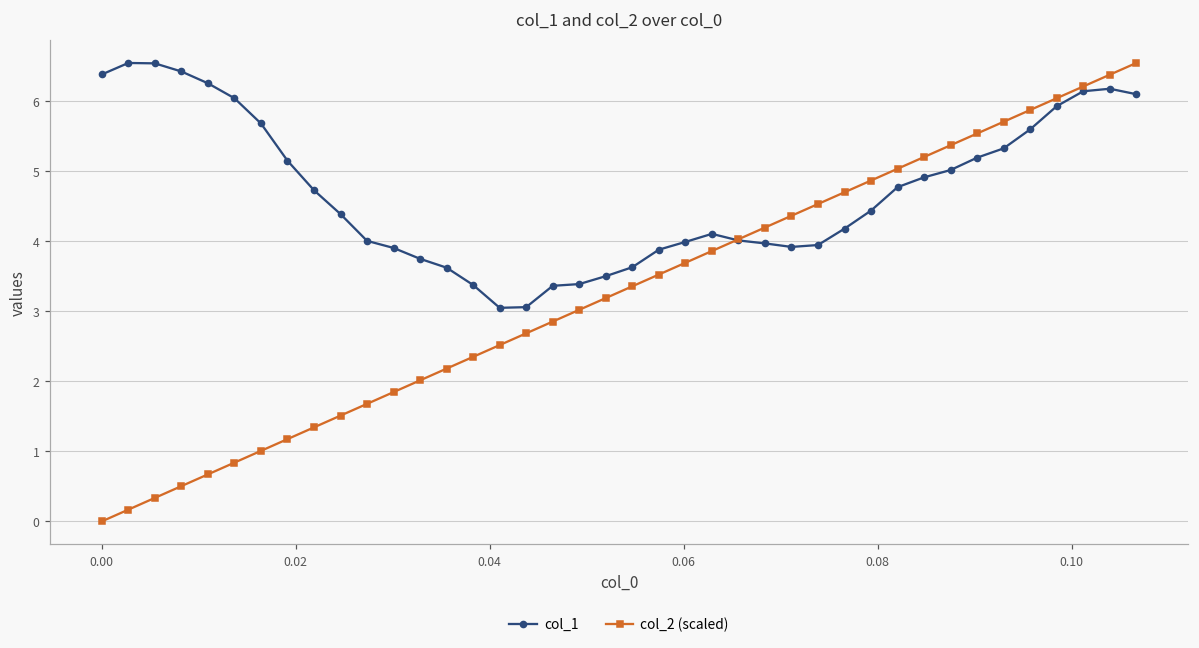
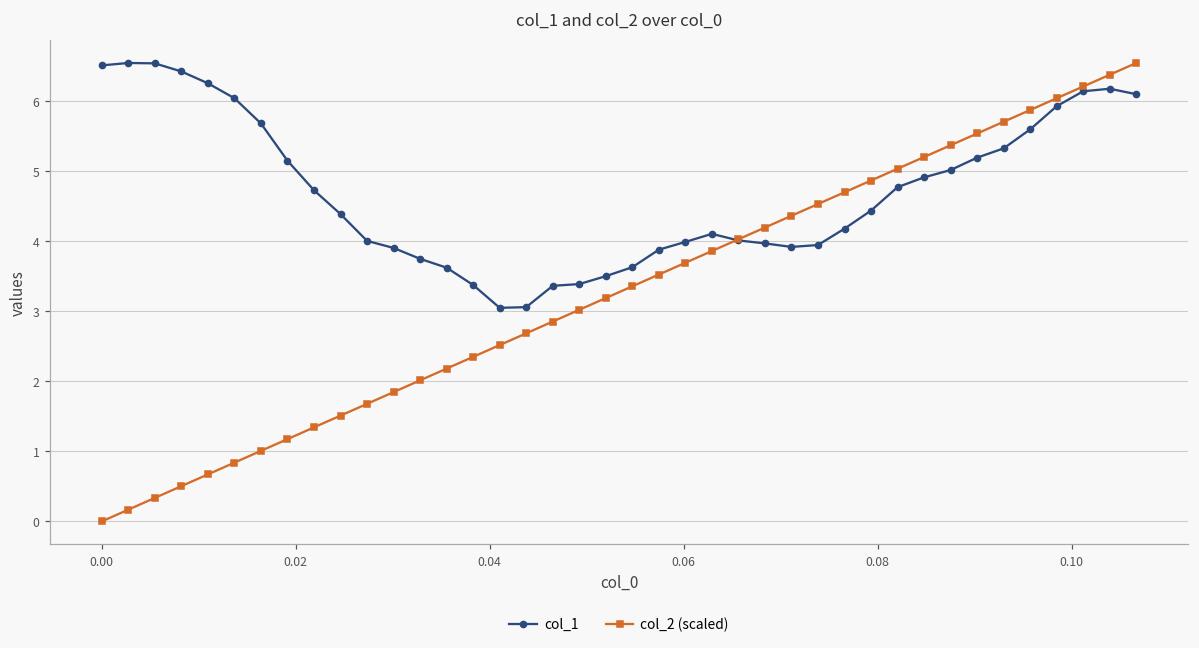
  {
    "col_1": {
-     "0.00": 6.4
+     "0.00": 6.5
    },
    "col_2 (scaled)": {
      "0.00": 0.0
    }
  }
